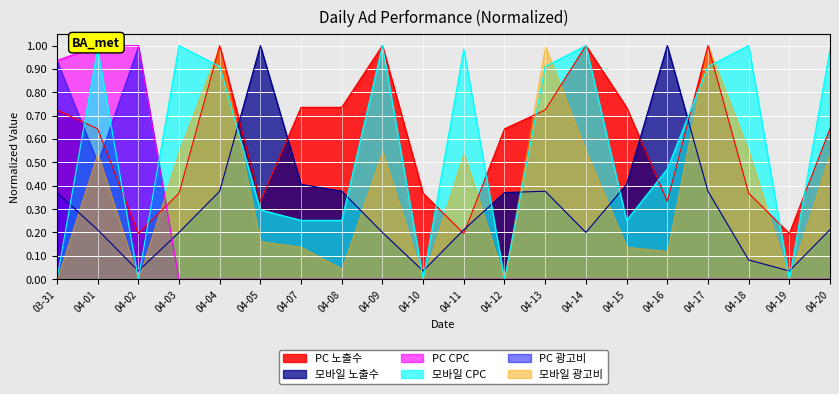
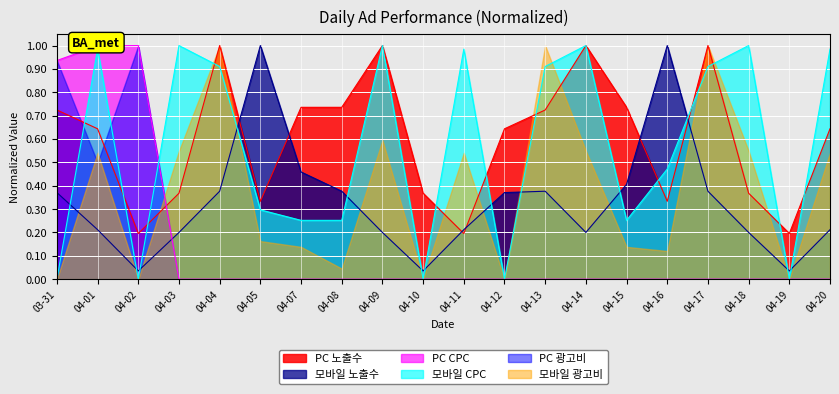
  {
    "PC 노출수": {
      "03-31": 0.72,
      "04-01": 0.64,
      "04-02": 0.20,
      "04-03": 0.37,
      "04-05": 0.33,
      "04-07": 0.74,
      "04-08": 0.74,
      "04-10": 0.37,
      "04-11": 0.20,
      "04-12": 0.64,
      "04-13": 0.72,
      "04-15": 0.74,
      "04-16": 0.33,
      "04-18": 0.37,
      "04-19": 0.20,
      "04-20": 0.64
    },
    "모바일 노출수": {
      "03-31": 0.37,
      "04-01": 0.21,
      "04-02": 0.04,
      "04-03": 0.20,
      "04-04": 0.38,
      "04-05": 1.00,
-     "04-07": 0.41,
+     "04-07": 0.46,
      "04-08": 0.38,
      "04-09": 0.20,
      "04-10": 0.04,
      "04-11": 0.21,
      "04-12": 0.37,
      "04-13": 0.38,
      "04-14": 0.20,
      "04-15": 0.41,
      "04-16": 1.00,
      "04-17": 0.38,
-     "04-18": 0.08,
+     "04-18": 0.20,
      "04-19": 0.04,
      "04-20": 0.21
    },
    "모바일 CPC": {
      "04-03": 1.00,
      "04-04": 0.91,
      "04-05": 0.30,
      "04-07": 0.25,
      "04-08": 0.25,
      "04-11": 0.98,
      "04-13": 0.91,
      "04-15": 0.25,
      "04-16": 0.47,
      "04-17": 0.91,
      "04-18": 1.00,
      "04-20": 0.98
    },
    "PC 광고비": {
      "04-01": 0.50
    },
    "모바일 광고비": {
      "04-01": 0.54,
      "04-03": 0.55,
      "04-05": 0.16,
      "04-07": 0.14,
      "04-08": 0.05,
-     "04-09": 0.55,
+     "04-09": 0.59,
      "04-11": 0.54,
      "04-13": 1.00,
      "04-14": 0.55,
      "04-15": 0.14,
      "04-16": 0.12,
      "04-18": 0.55,
      "04-20": 0.54
    }
  }
